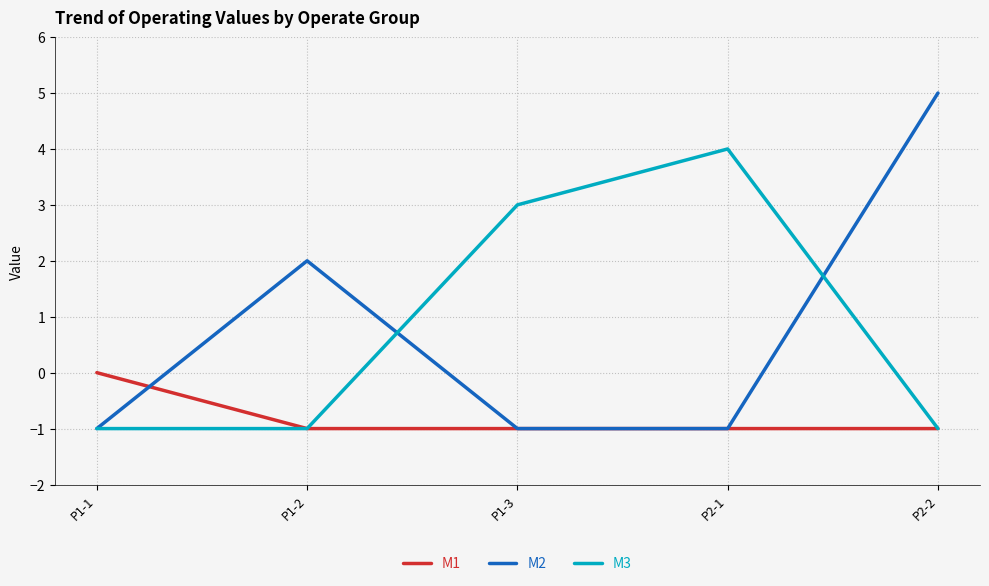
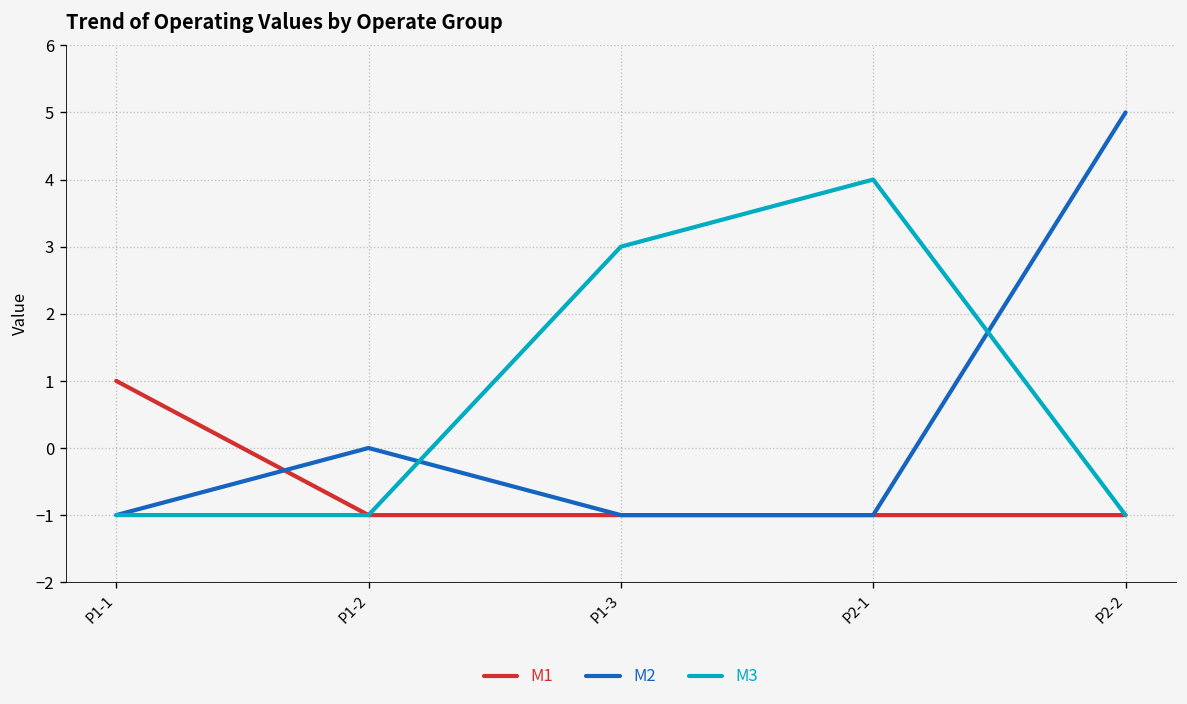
  {
    "M1": {
-     "P1-1": 0
+     "P1-1": 1
    },
    "M2": {
-     "P1-2": 2,
+     "P1-2": 0,
      "P2-2": 5
    },
    "M3": {
      "P1-3": 3,
      "P2-1": 4
    }
  }
